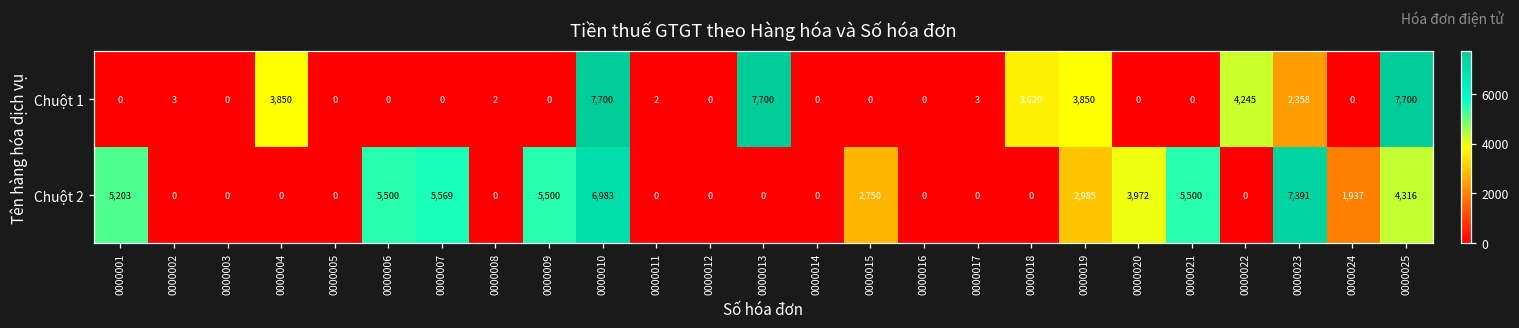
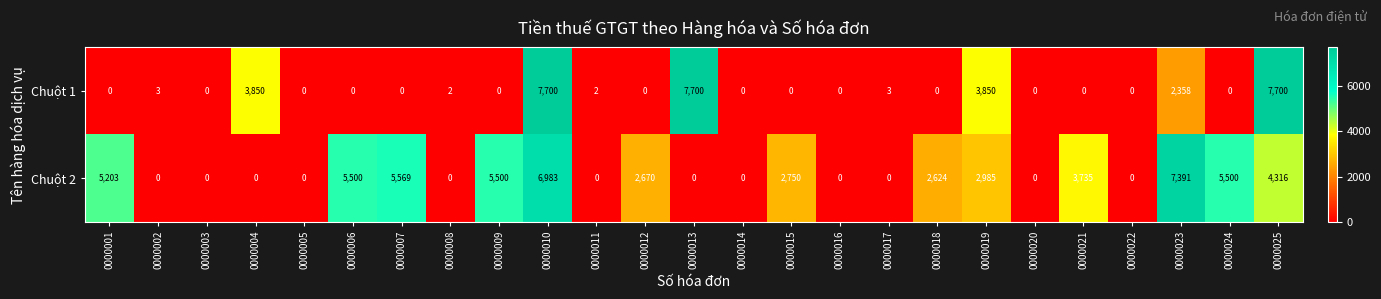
  {
    "Chuột 1": {
      "0000001": "0",
      "0000002": "3",
      "0000003": "0",
      "0000004": "3,850",
      "0000005": "0",
      "0000006": "0",
      "0000007": "0",
      "0000008": "2",
      "0000009": "0",
      "0000010": "7,700",
      "0000011": "2",
      "0000012": "0",
      "0000013": "7,700",
      "0000014": "0",
      "0000015": "0",
      "0000016": "0",
      "0000017": "3",
-     "0000018": "3,620",
+     "0000018": "0",
      "0000019": "3,850",
      "0000020": "0",
      "0000021": "0",
-     "0000022": "4,245",
+     "0000022": "0",
      "0000023": "2,358",
      "0000024": "0",
      "0000025": "7,700"
    },
    "Chuột 2": {
      "0000001": "5,203",
      "0000002": "0",
      "0000003": "0",
      "0000004": "0",
      "0000005": "0",
      "0000006": "5,500",
      "0000007": "5,569",
      "0000008": "0",
      "0000009": "5,500",
      "0000010": "6,983",
      "0000011": "0",
-     "0000012": "0",
+     "0000012": "2,670",
      "0000013": "0",
      "0000014": "0",
      "0000015": "2,750",
      "0000016": "0",
      "0000017": "0",
-     "0000018": "0",
+     "0000018": "2,624",
      "0000019": "2,985",
-     "0000020": "3,972",
-     "0000021": "5,500",
+     "0000020": "0",
+     "0000021": "3,735",
      "0000022": "0",
      "0000023": "7,391",
-     "0000024": "1,937",
+     "0000024": "5,500",
      "0000025": "4,316"
    }
  }
